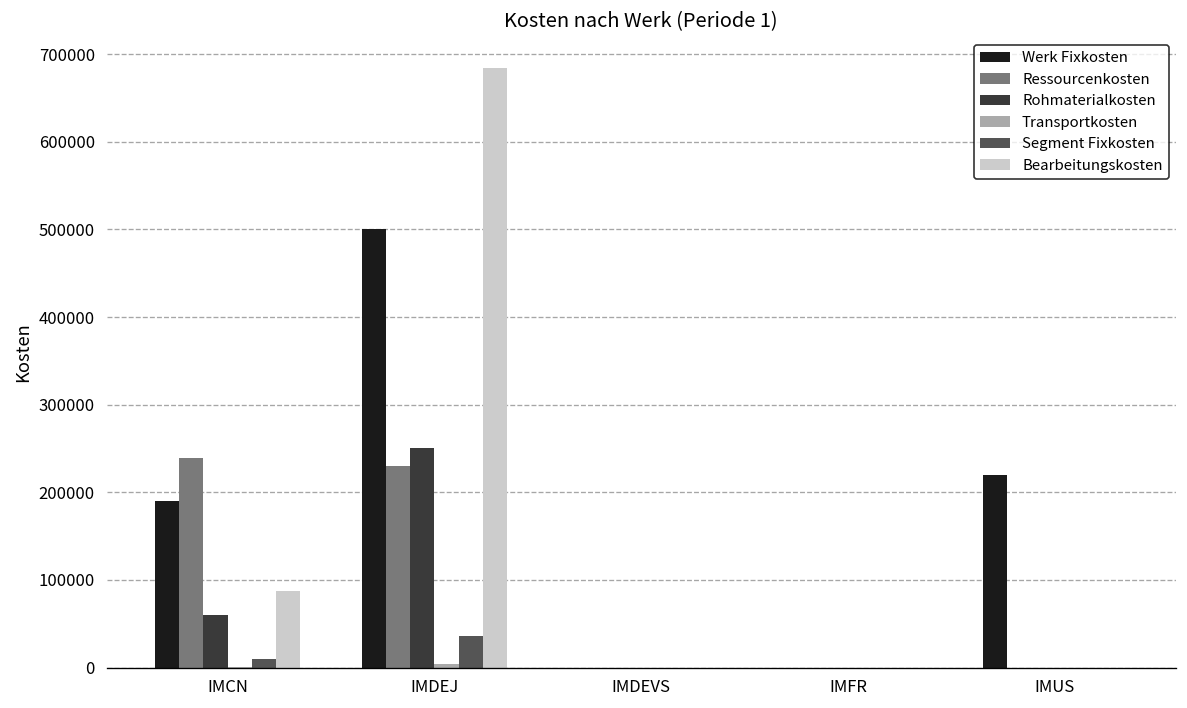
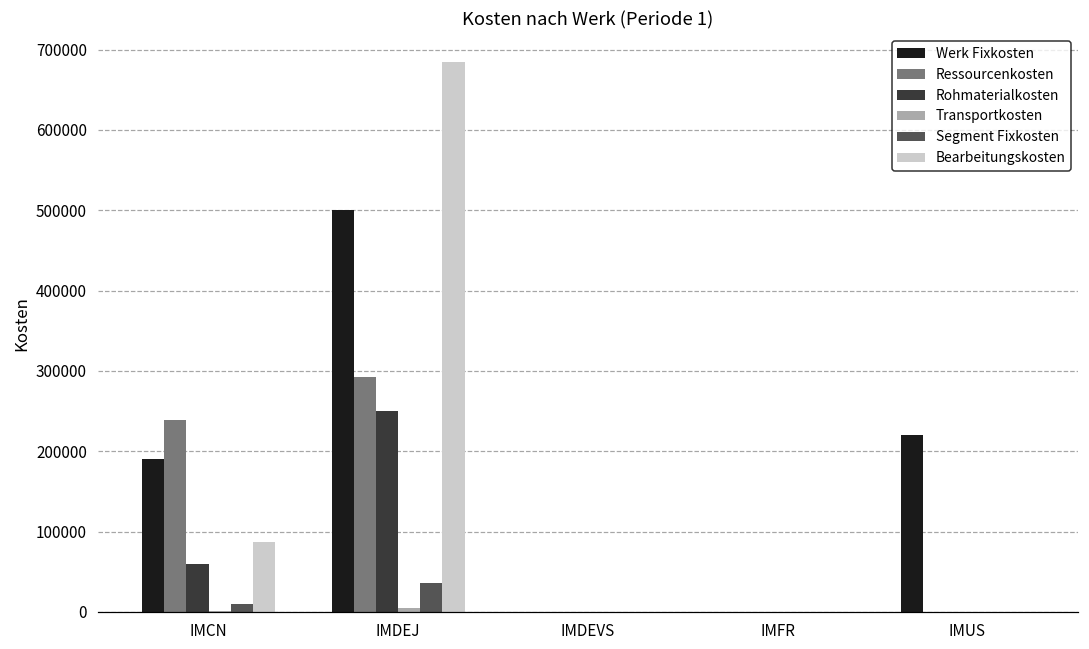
  {
    "Ressourcenkosten": {
      "IMCN": 240000,
-     "IMDEJ": 230000,
+     "IMDEJ": 290000,
      "IMDEVS": 0,
      "IMFR": 0,
      "IMUS": 0
    }
  }
